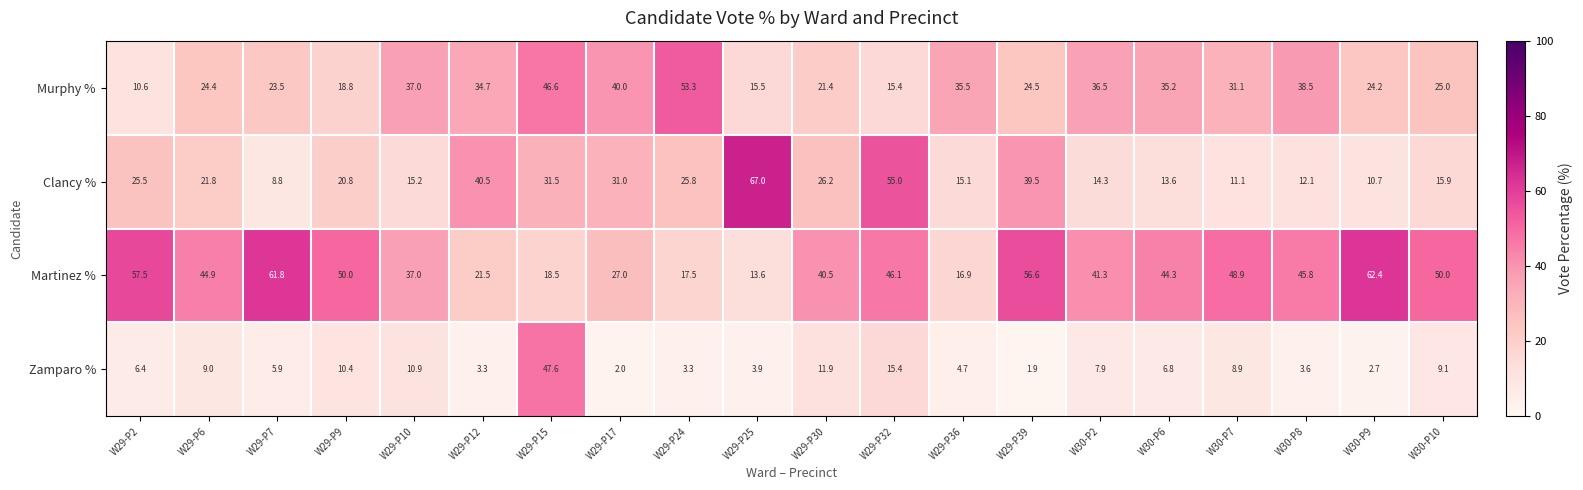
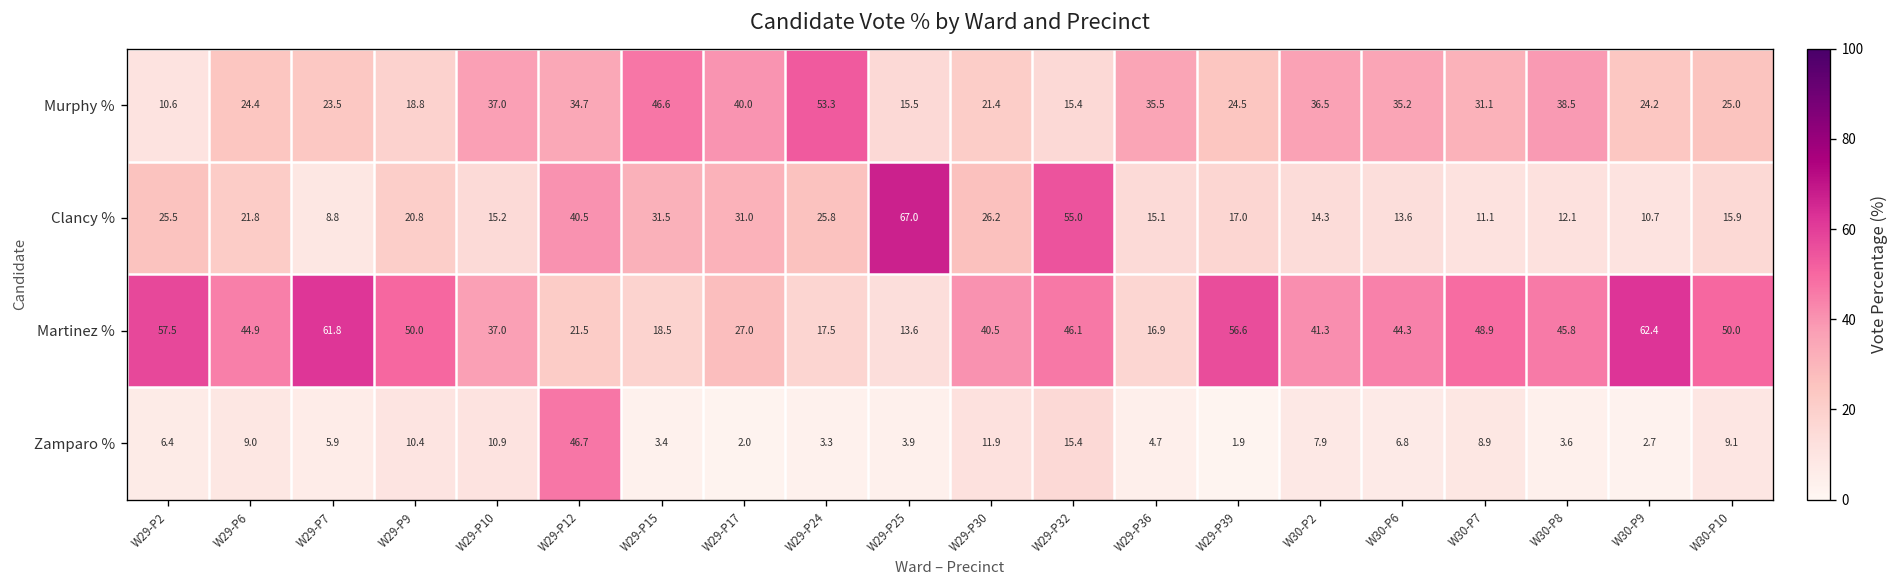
  {
    "Murphy %": {
      "W29-P2": 10.6,
      "W29-P6": 24.4,
      "W29-P7": 23.5,
      "W29-P9": 18.8,
      "W29-P10": 37.0,
      "W29-P12": 34.7,
      "W29-P15": 46.6,
      "W29-P17": 40.0,
      "W29-P24": 53.3,
      "W29-P25": 15.5,
      "W29-P30": 21.4,
      "W29-P32": 15.4,
      "W29-P36": 35.5,
      "W29-P39": 24.5,
      "W30-P2": 36.5,
      "W30-P6": 35.2,
      "W30-P7": 31.1,
      "W30-P8": 38.5,
      "W30-P9": 24.2,
      "W30-P10": 25.0
    },
    "Clancy %": {
      "W29-P2": 25.5,
      "W29-P6": 21.8,
      "W29-P7": 8.8,
      "W29-P9": 20.8,
      "W29-P10": 15.2,
      "W29-P12": 40.5,
      "W29-P15": 31.5,
      "W29-P17": 31.0,
      "W29-P24": 25.8,
      "W29-P25": 67.0,
      "W29-P30": 26.2,
      "W29-P32": 55.0,
      "W29-P36": 15.1,
-     "W29-P39": 39.5,
+     "W29-P39": 17.0,
      "W30-P2": 14.3,
      "W30-P6": 13.6,
      "W30-P7": 11.1,
      "W30-P8": 12.1,
      "W30-P9": 10.7,
      "W30-P10": 15.9
    },
    "Martinez %": {
      "W29-P2": 57.5,
      "W29-P6": 44.9,
      "W29-P7": 61.8,
      "W29-P9": 50.0,
      "W29-P10": 37.0,
      "W29-P12": 21.5,
      "W29-P15": 18.5,
      "W29-P17": 27.0,
      "W29-P24": 17.5,
      "W29-P25": 13.6,
      "W29-P30": 40.5,
      "W29-P32": 46.1,
      "W29-P36": 16.9,
      "W29-P39": 56.6,
      "W30-P2": 41.3,
      "W30-P6": 44.3,
      "W30-P7": 48.9,
      "W30-P8": 45.8,
      "W30-P9": 62.4,
      "W30-P10": 50.0
    },
    "Zamparo %": {
      "W29-P2": 6.4,
      "W29-P6": 9.0,
      "W29-P7": 5.9,
      "W29-P9": 10.4,
      "W29-P10": 10.9,
-     "W29-P12": 3.3,
-     "W29-P15": 47.6,
+     "W29-P12": 46.7,
+     "W29-P15": 3.4,
      "W29-P17": 2.0,
      "W29-P24": 3.3,
      "W29-P25": 3.9,
      "W29-P30": 11.9,
      "W29-P32": 15.4,
      "W29-P36": 4.7,
      "W29-P39": 1.9,
      "W30-P2": 7.9,
      "W30-P6": 6.8,
      "W30-P7": 8.9,
      "W30-P8": 3.6,
      "W30-P9": 2.7,
      "W30-P10": 9.1
    }
  }
